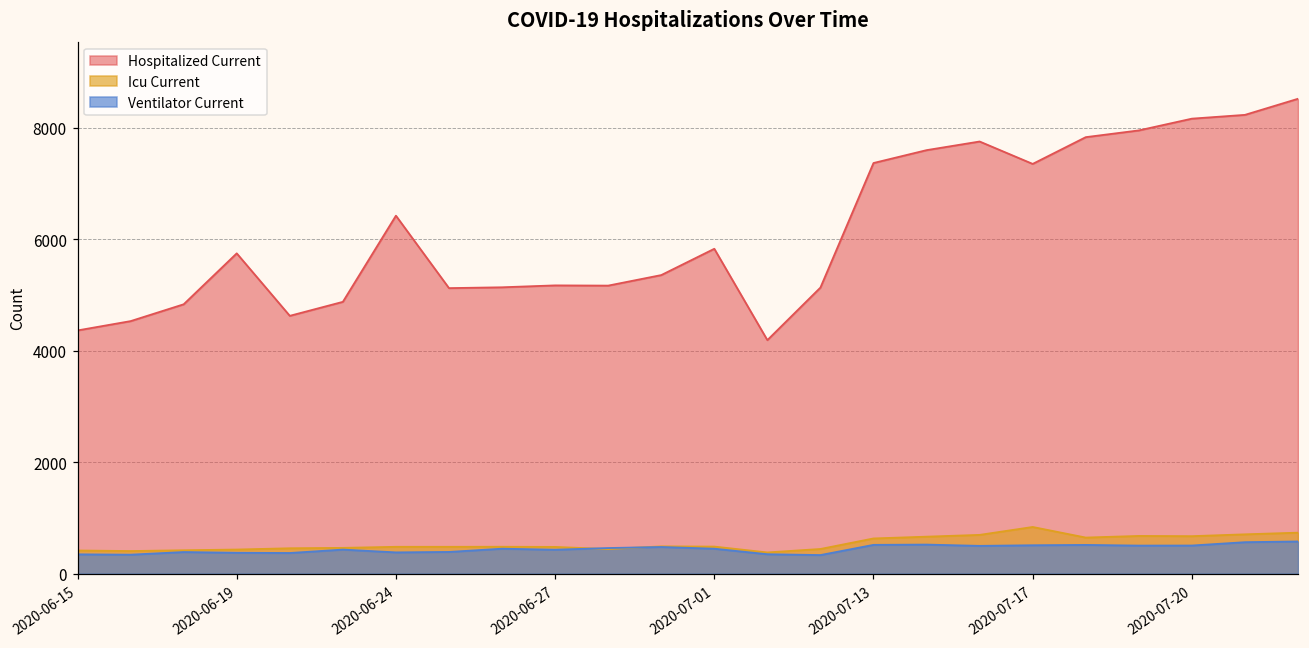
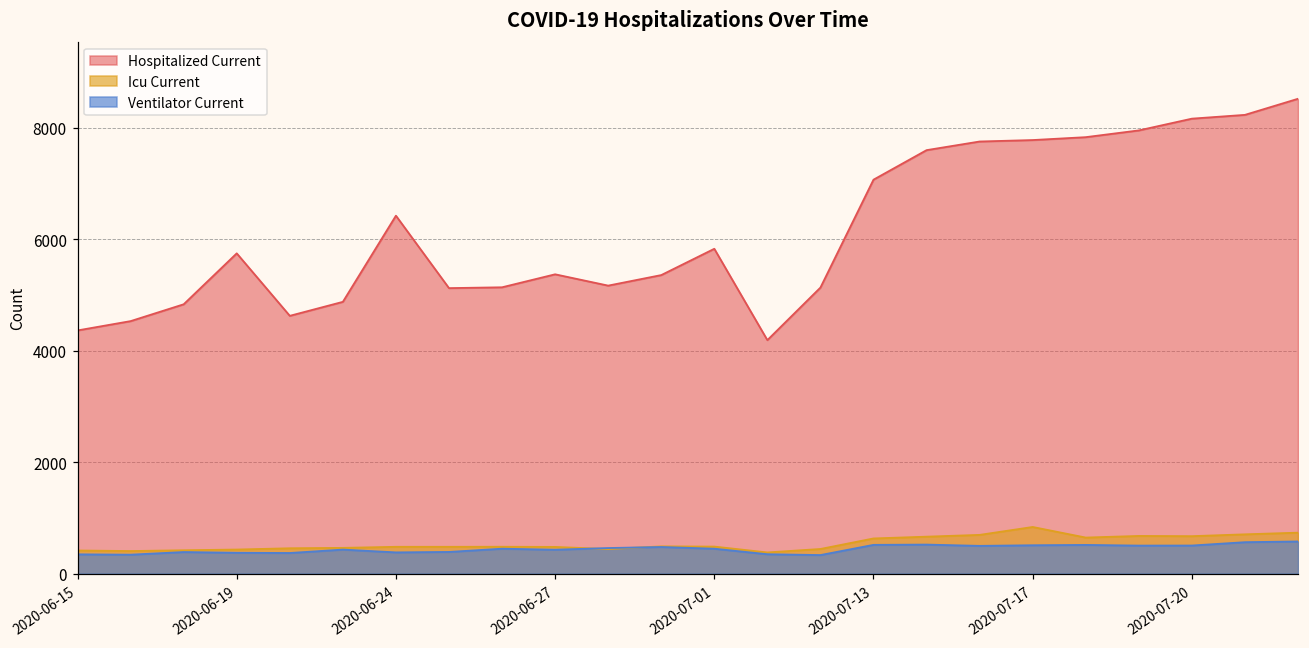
  {
    "Hospitalized Current": {
      "2020-06-15": 4400,
      "2020-06-19": 5700,
      "2020-06-24": 6400,
-     "2020-06-27": 5200,
+     "2020-06-27": 5400,
      "2020-07-01": 5800,
-     "2020-07-13": 7400,
-     "2020-07-17": 7400,
+     "2020-07-13": 7100,
+     "2020-07-17": 7800,
      "2020-07-20": 8200
    },
    "Icu Current": {
      "2020-06-15": 400,
      "2020-06-19": 400,
      "2020-06-24": 500,
      "2020-06-27": 500,
      "2020-07-13": 600,
      "2020-07-17": 800,
      "2020-07-20": 700
    },
    "Ventilator Current": {
      "2020-06-15": 300,
      "2020-06-19": 400,
      "2020-06-24": 400,
      "2020-06-27": 400,
      "2020-07-13": 500,
      "2020-07-17": 500,
      "2020-07-20": 500
    }
  }
